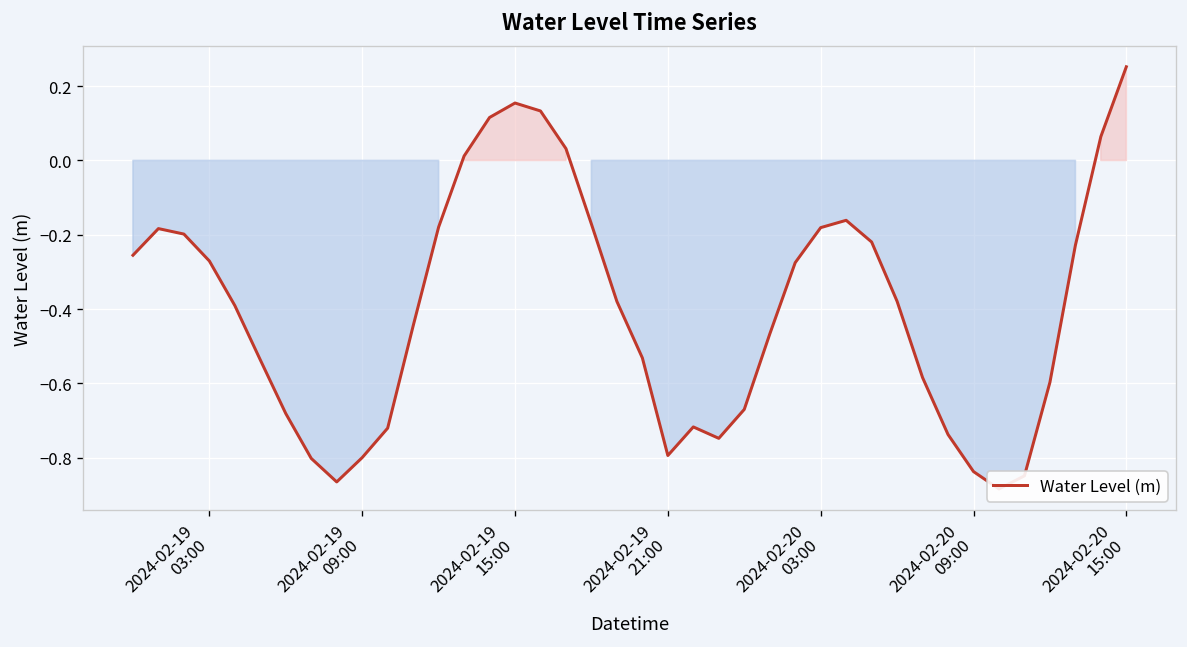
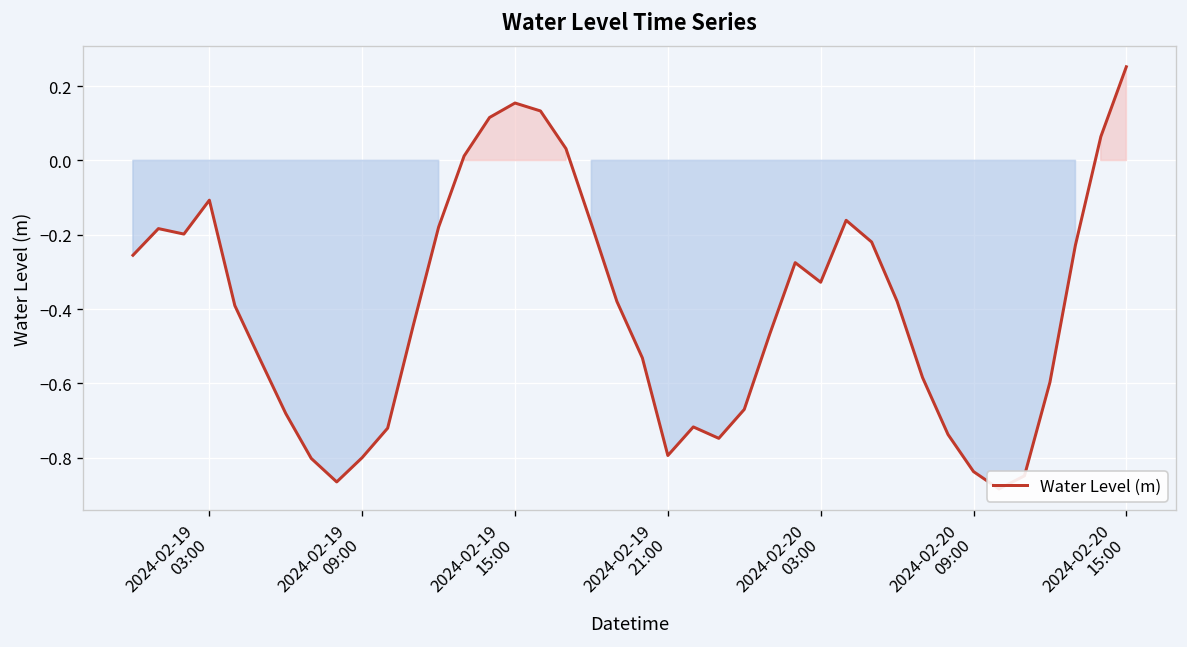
  {
-   "2024-02-19 03:00": -0.27,
+   "2024-02-19 03:00": -0.11,
    "2024-02-19 09:00": -0.80,
    "2024-02-19 15:00": 0.15,
    "2024-02-19 21:00": -0.79,
-   "2024-02-20 03:00": -0.18,
+   "2024-02-20 03:00": -0.33,
    "2024-02-20 09:00": -0.84,
    "2024-02-20 15:00": 0.25
  }
